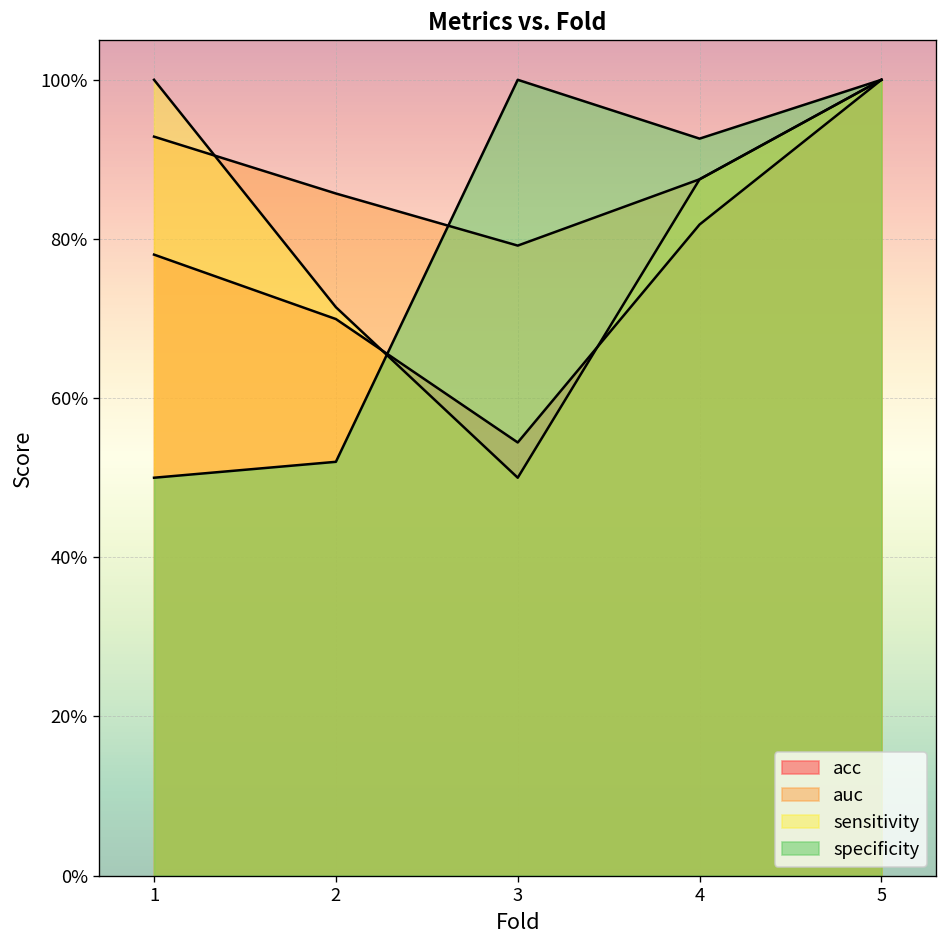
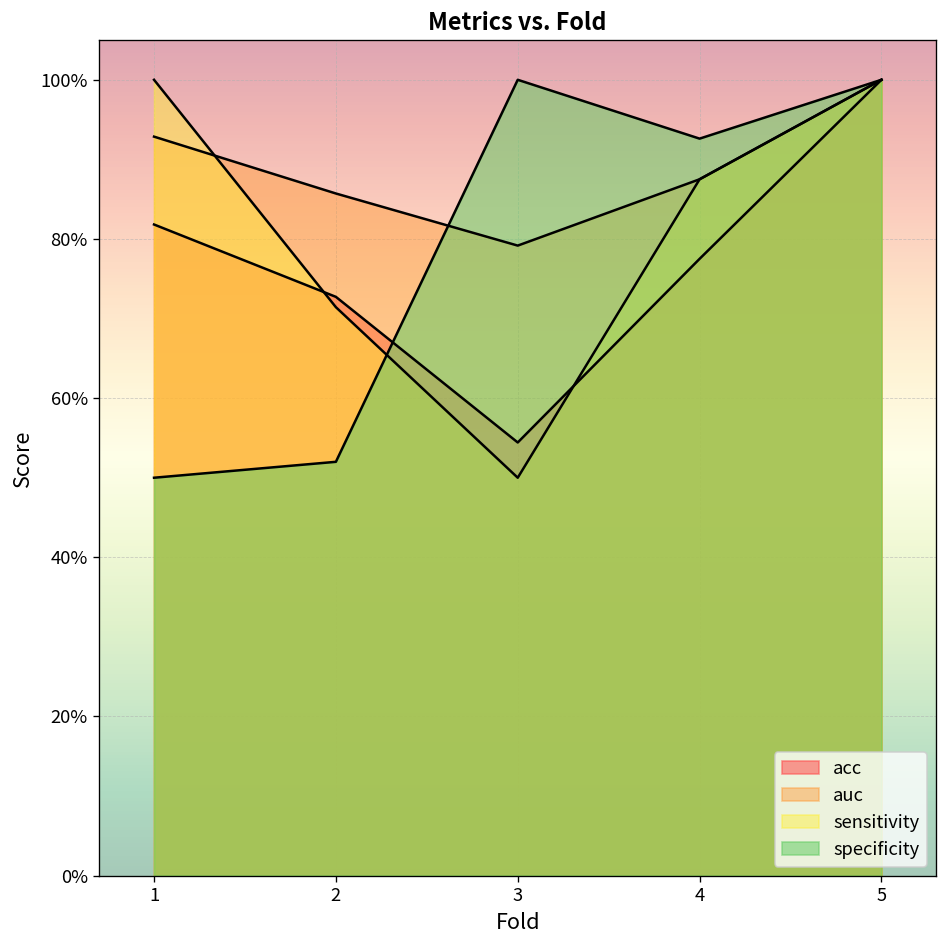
  {
    "acc": {
-     "1": "78%",
-     "2": "70%",
+     "1": "82%",
+     "2": "73%",
      "3": "54%",
-     "4": "82%"
+     "4": "78%"
    },
    "specificity": {
      "1": "50%",
      "2": "52%",
      "3": "100%",
      "4": "93%"
    }
  }
